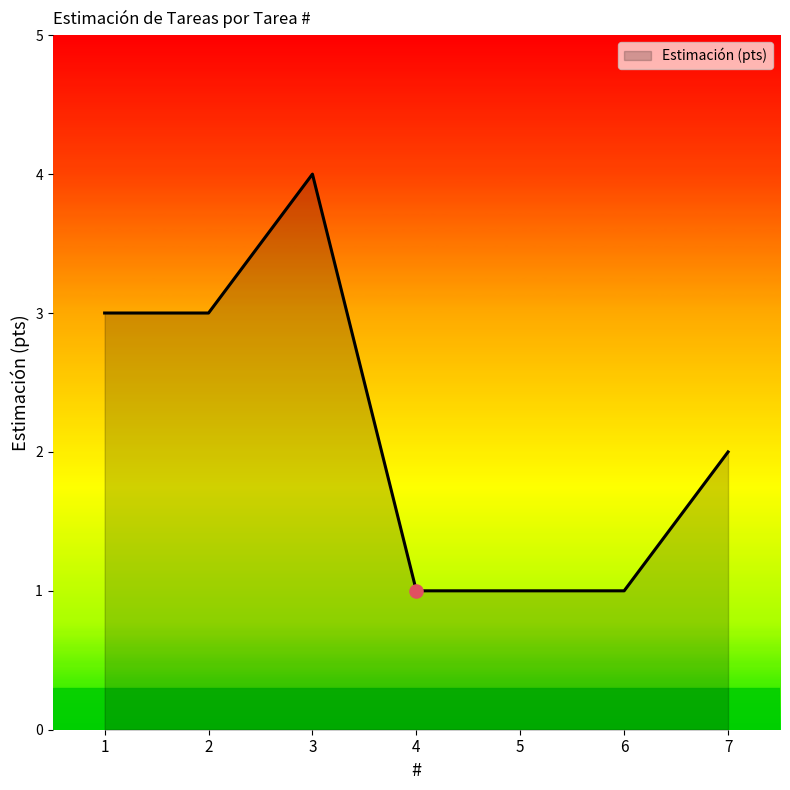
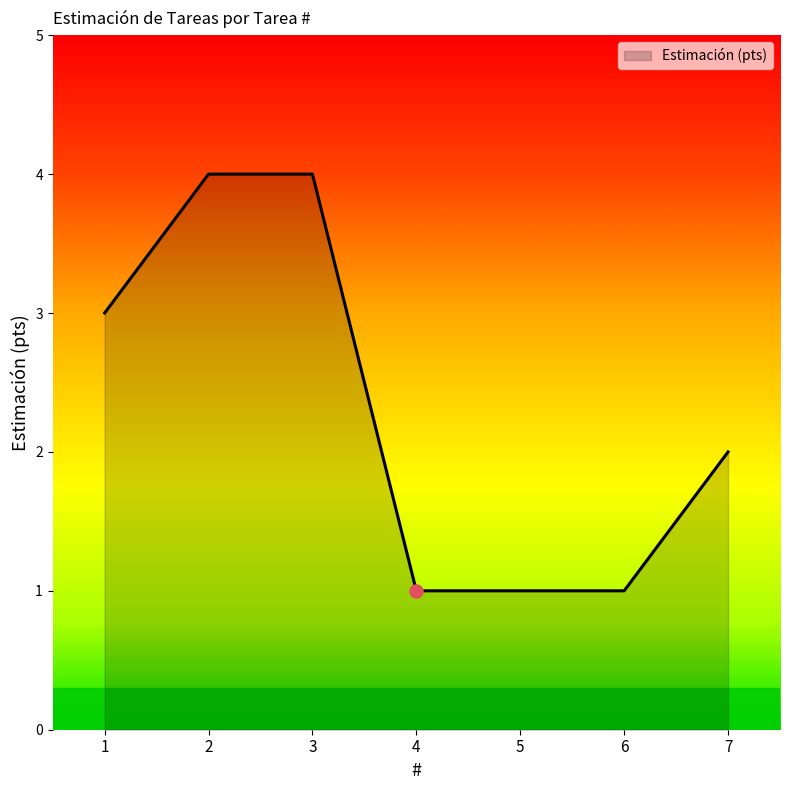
  {
    "Estimación (pts)": {
      "1": 3,
-     "2": 3,
+     "2": 4,
      "3": 4,
      "5": 1,
      "6": 1,
      "7": 2
    }
  }
